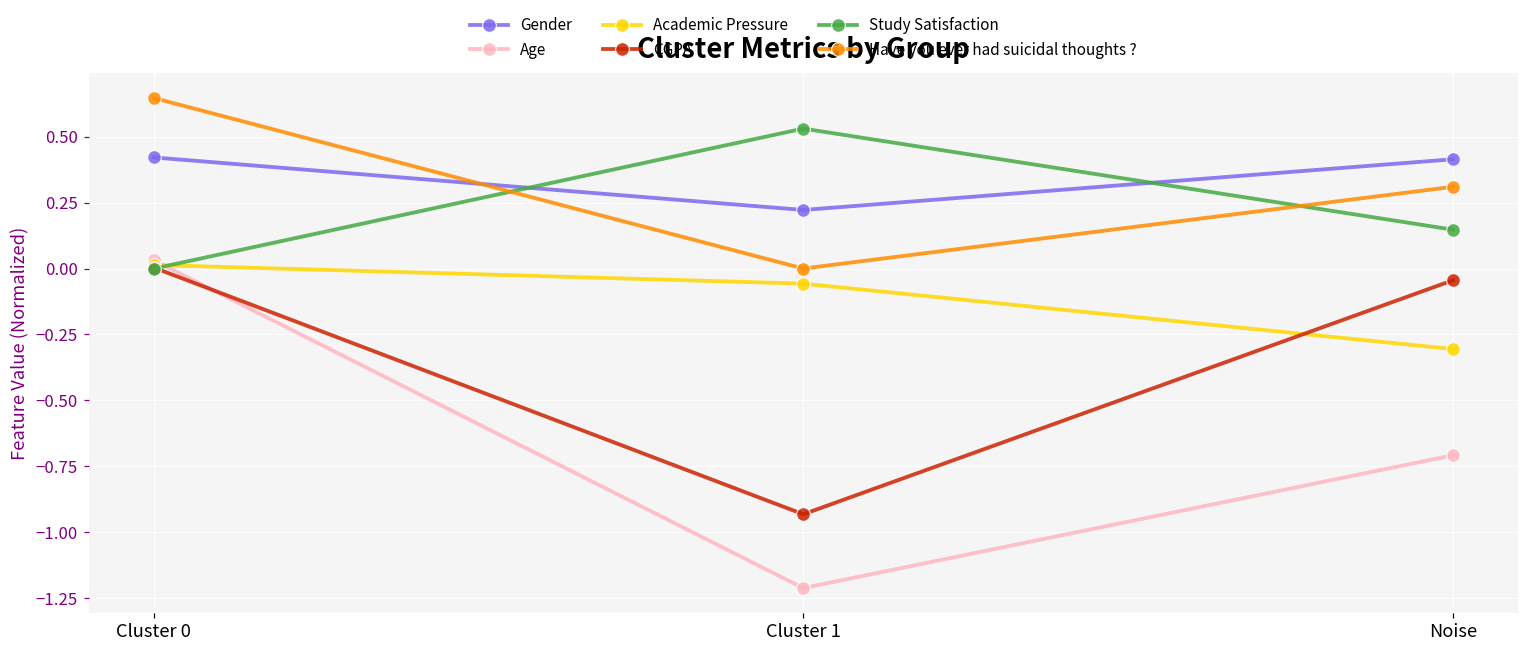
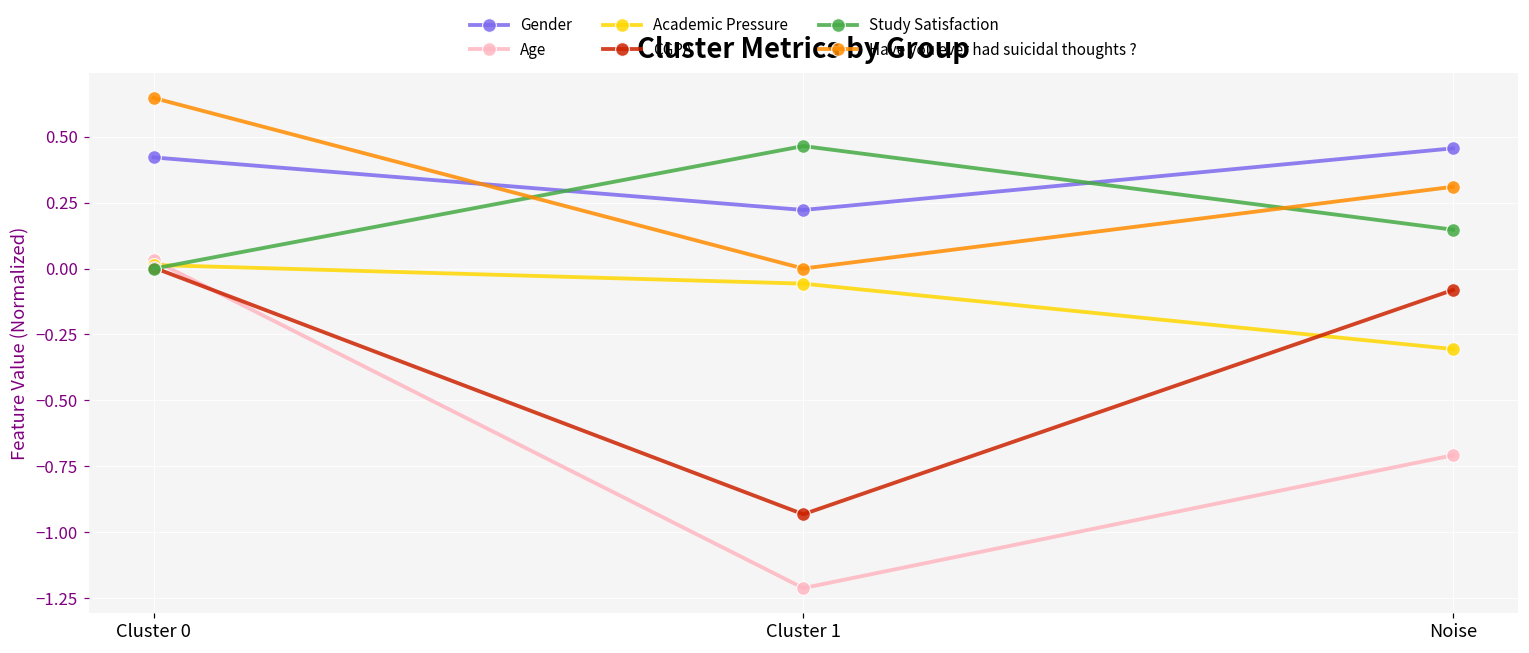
  {
    "Gender": {
      "Cluster 0": 0.42,
      "Cluster 1": 0.22,
-     "Noise": 0.41
+     "Noise": 0.46
    },
    "Age": {
      "Cluster 0": 0.03,
      "Cluster 1": -1.21,
      "Noise": -0.71
    },
    "Academic Pressure": {
      "Cluster 1": -0.06,
      "Noise": -0.31
    },
    "CGPA": {
      "Cluster 1": -0.93,
-     "Noise": -0.04
+     "Noise": -0.08
    },
    "Study Satisfaction": {
-     "Cluster 1": 0.53,
+     "Cluster 1": 0.46,
      "Noise": 0.15
    },
    "Have you ever had suicidal thoughts ?": {
      "Cluster 0": 0.65,
      "Cluster 1": 0.00,
      "Noise": 0.31
    }
  }
